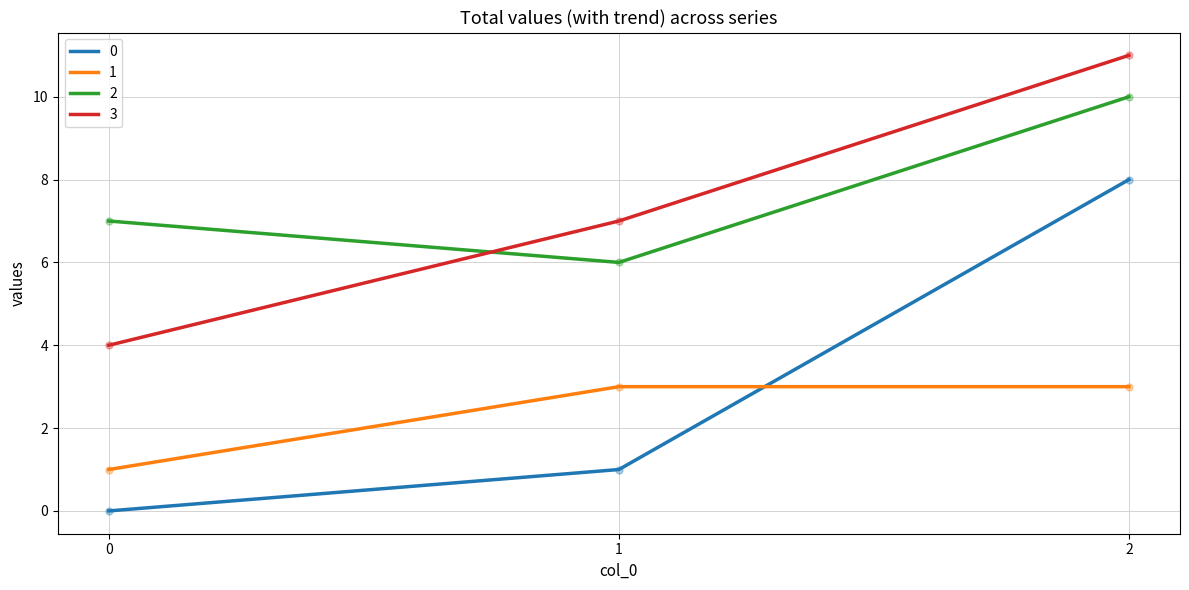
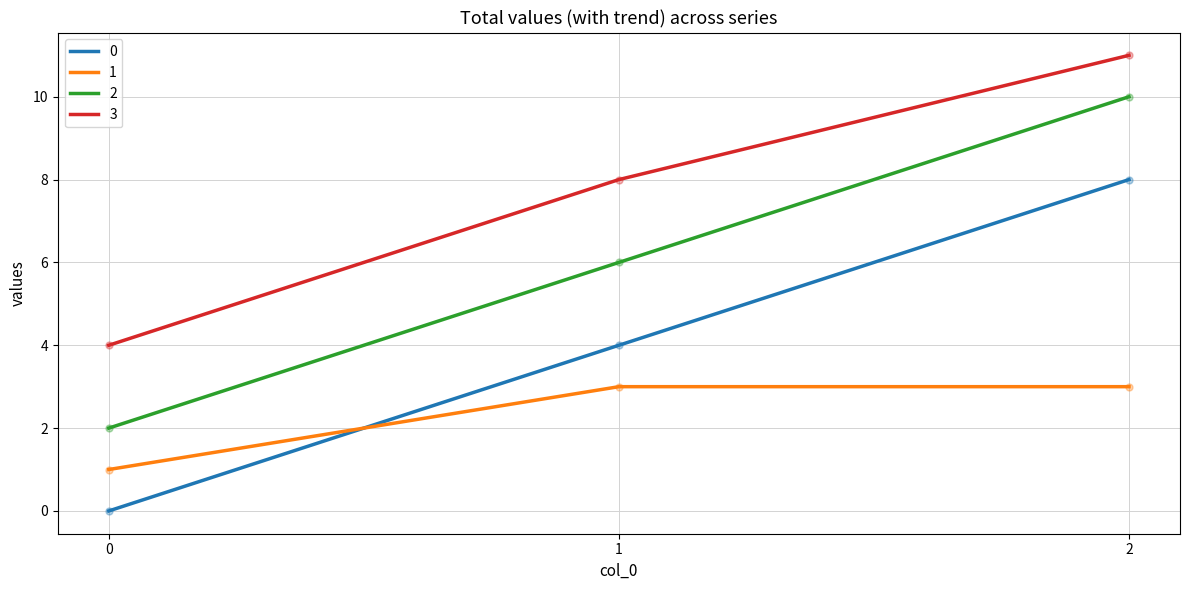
  {
    "0": {
      "0": 0,
-     "1": 1,
+     "1": 4,
      "2": 8
    },
    "1": {
      "0": 1,
      "1": 3,
      "2": 3
    },
    "2": {
-     "0": 7,
+     "0": 2,
      "1": 6,
      "2": 10
    },
    "3": {
      "0": 4,
-     "1": 7,
+     "1": 8,
      "2": 11
    }
  }
